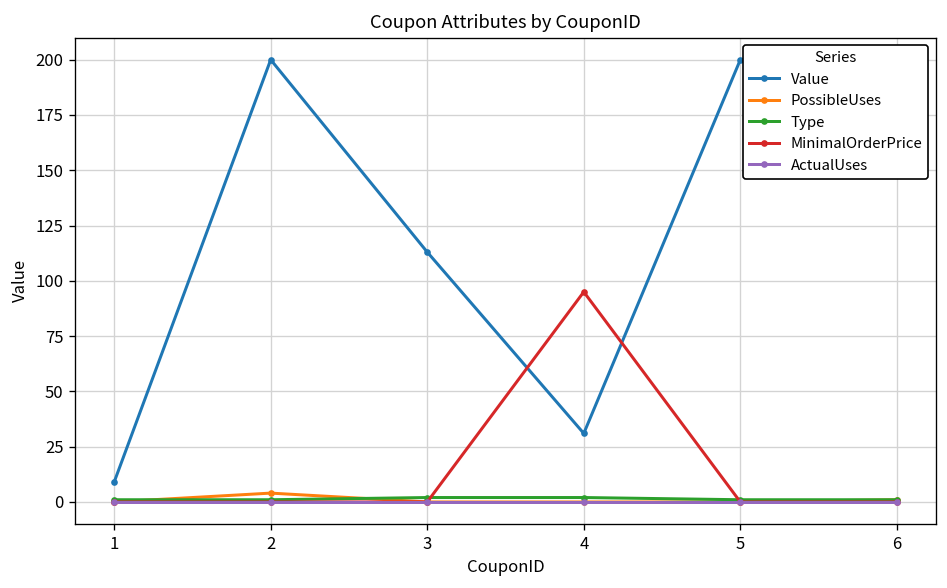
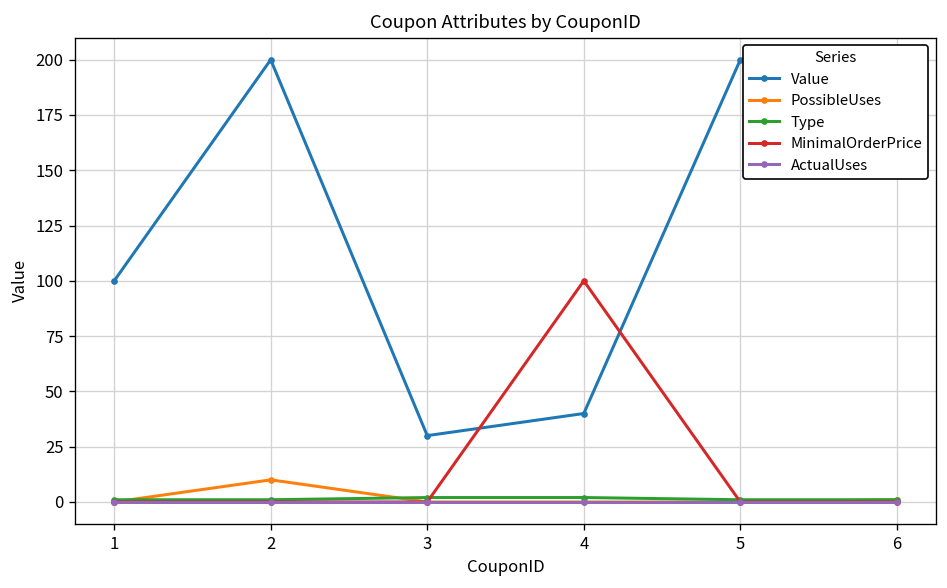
  {
    "Value": {
-     "1": 9,
+     "1": 100,
      "2": 200,
-     "3": 113,
-     "4": 31,
+     "3": 30,
+     "4": 40,
      "5": 200
    },
    "PossibleUses": {
-     "2": 4
+     "2": 10
    },
    "Type": {
      "3": 2,
      "4": 2
    },
    "MinimalOrderPrice": {
-     "4": 95
+     "4": 100
    }
  }
